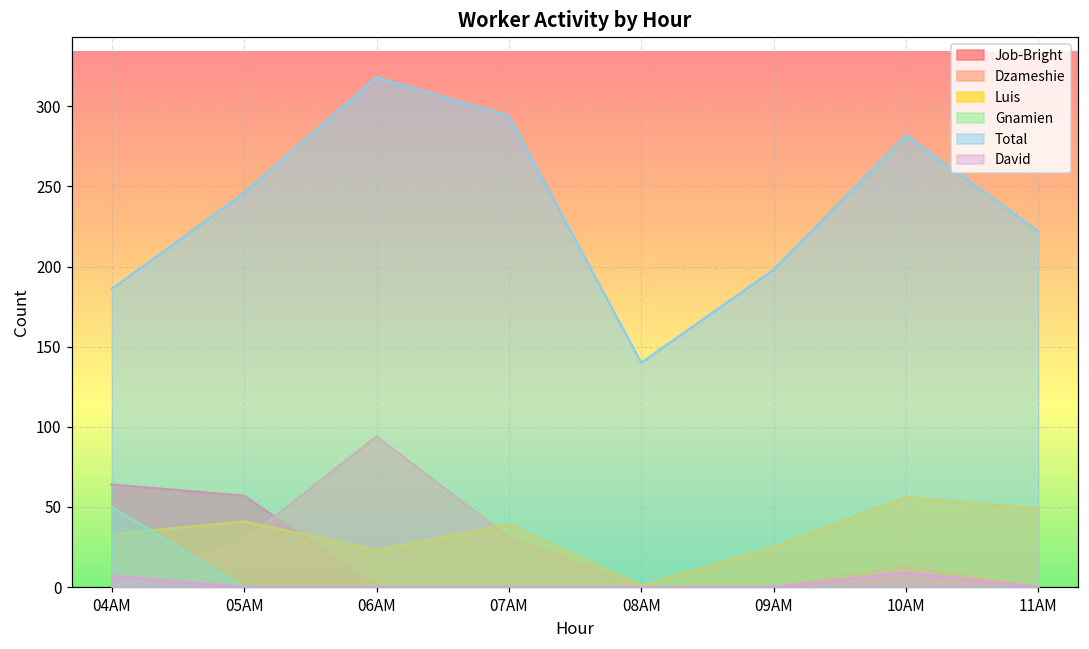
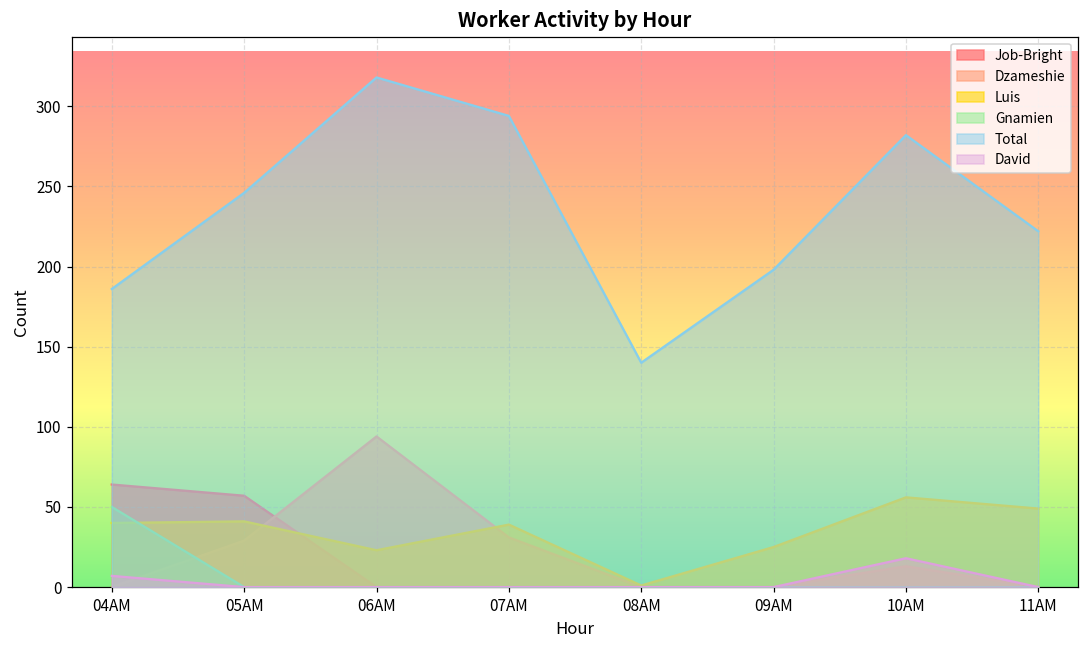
  {
    "Luis": {
-     "04AM": 33,
+     "04AM": 40,
      "05AM": 41,
      "06AM": 23,
      "07AM": 39,
      "09AM": 25,
      "10AM": 56,
      "11AM": 49
    },
    "Gnamien": {
      "04AM": 50
    },
    "Total": {
      "04AM": 186,
      "05AM": 246,
      "06AM": 318,
      "07AM": 294,
      "08AM": 140,
      "09AM": 198,
      "10AM": 282,
      "11AM": 222
    },
    "David": {
      "04AM": 7,
-     "10AM": 9
+     "10AM": 18
    }
  }
